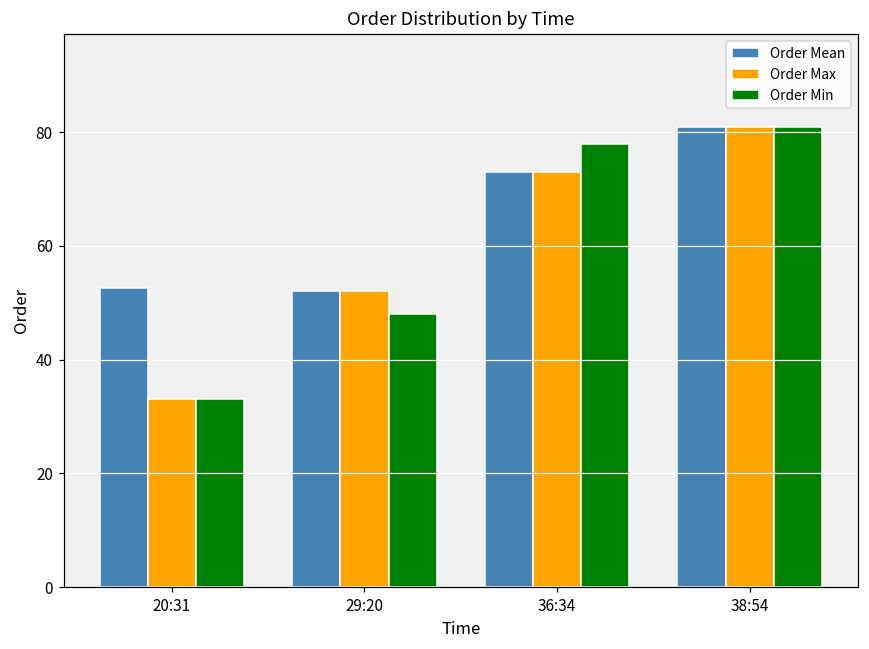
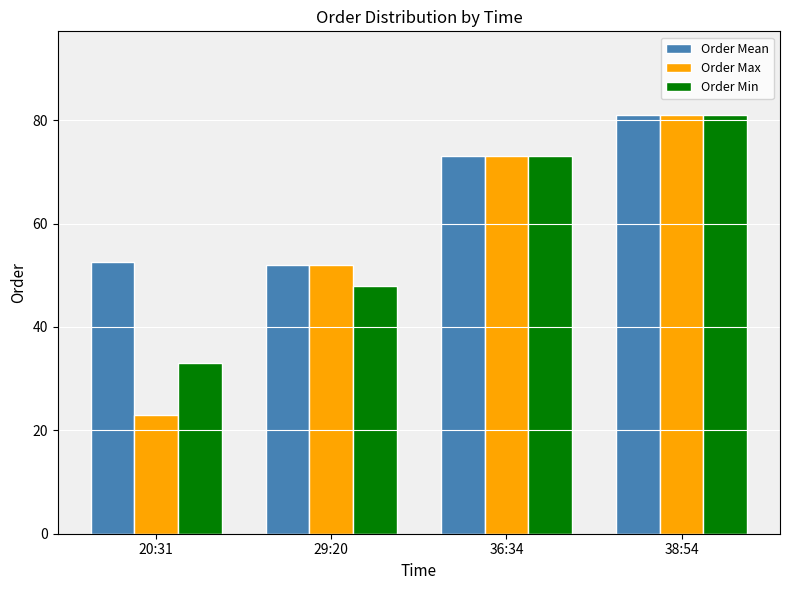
  {
    "Order Mean": {
      "20:31": 53,
      "29:20": 52,
      "36:34": 73,
      "38:54": 81
    },
    "Order Max": {
-     "20:31": 33,
+     "20:31": 23,
      "29:20": 52,
      "36:34": 73,
      "38:54": 81
    },
    "Order Min": {
      "20:31": 33,
      "29:20": 48,
-     "36:34": 78,
+     "36:34": 73,
      "38:54": 81
    }
  }
